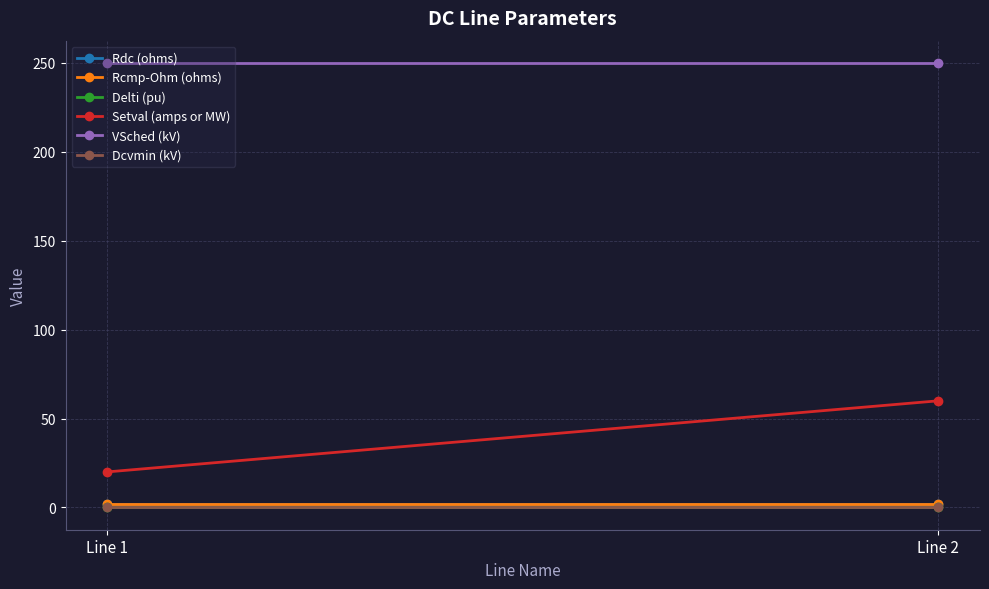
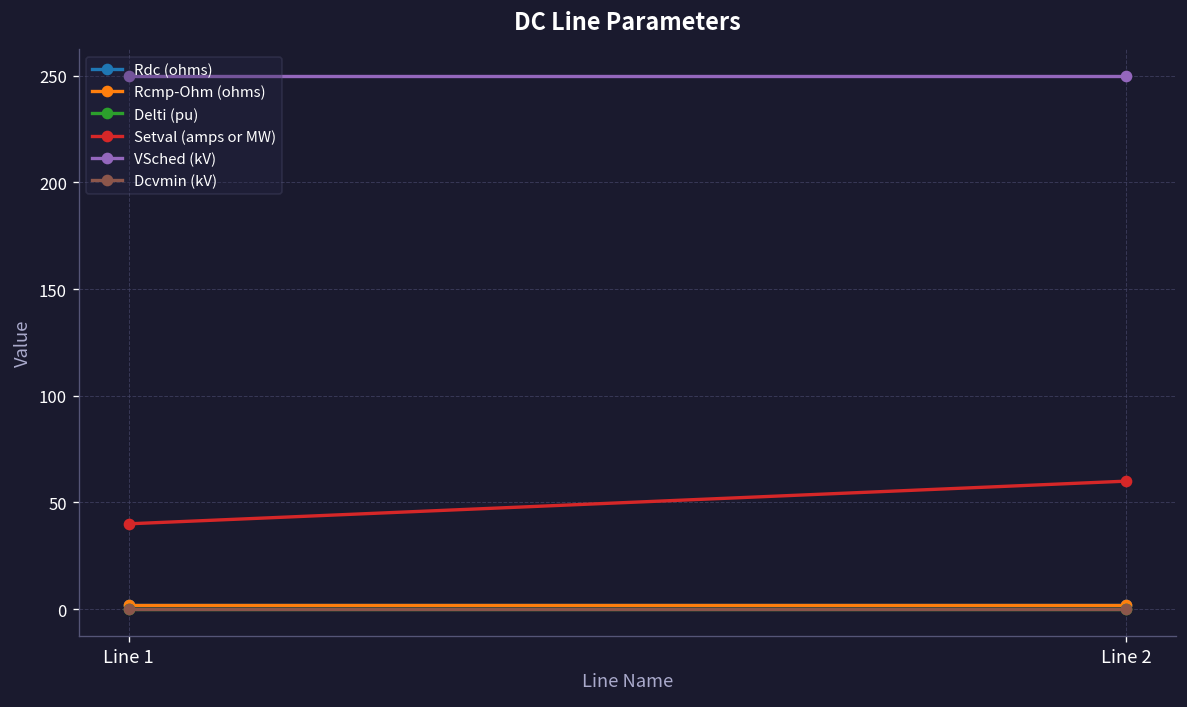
  {
    "Rcmp-Ohm (ohms)": {
      "Line 1": 2,
      "Line 2": 2
    },
    "Dcvmin (kV)": {
      "Line 1": 0,
      "Line 2": 0
    },
    "Setval (amps or MW)": {
-     "Line 1": 20,
+     "Line 1": 40,
      "Line 2": 60
    },
    "VSched (kV)": {
      "Line 2": 250
    }
  }
